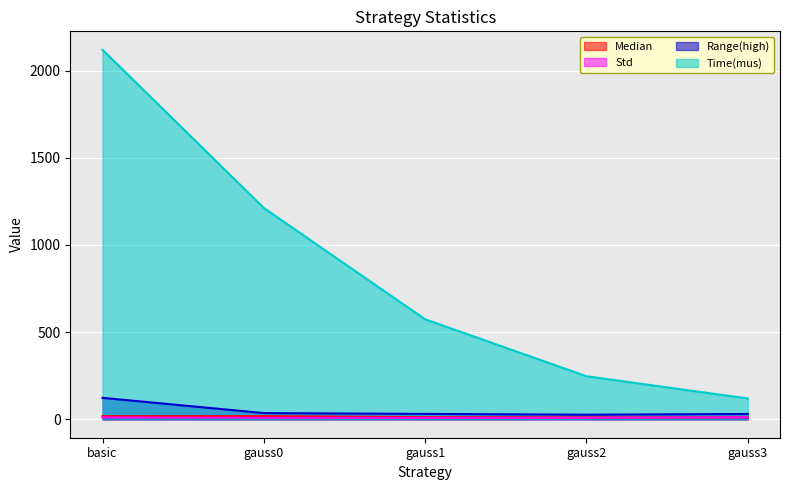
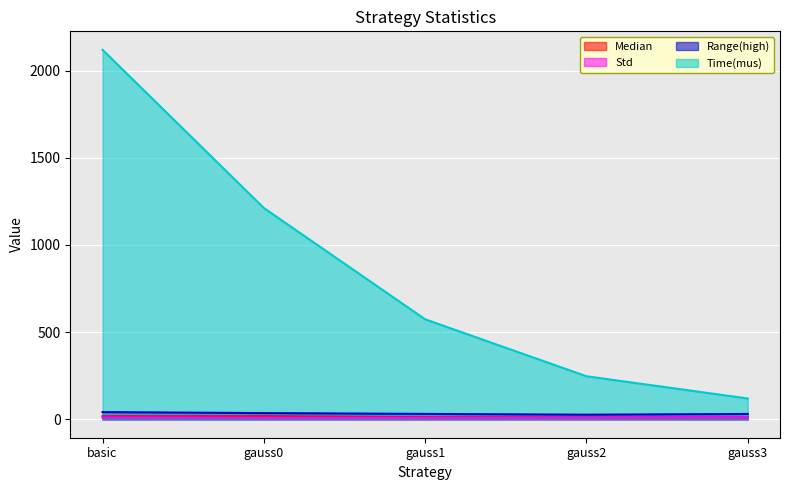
  {
    "Range(high)": {
-     "basic": 120,
+     "basic": 40,
      "gauss0": 40,
      "gauss1": 30,
      "gauss2": 30,
      "gauss3": 30
    },
    "Time(mus)": {
      "basic": 2120,
      "gauss0": 1210,
      "gauss1": 570,
      "gauss2": 250,
      "gauss3": 120
    }
  }
